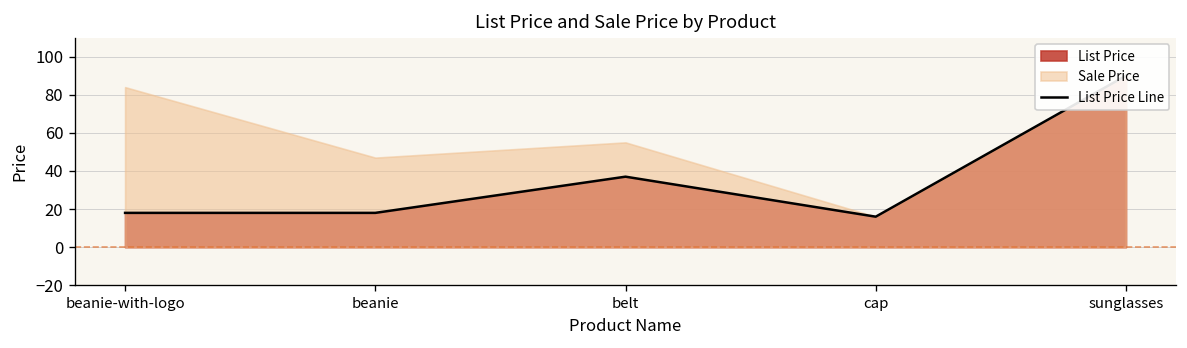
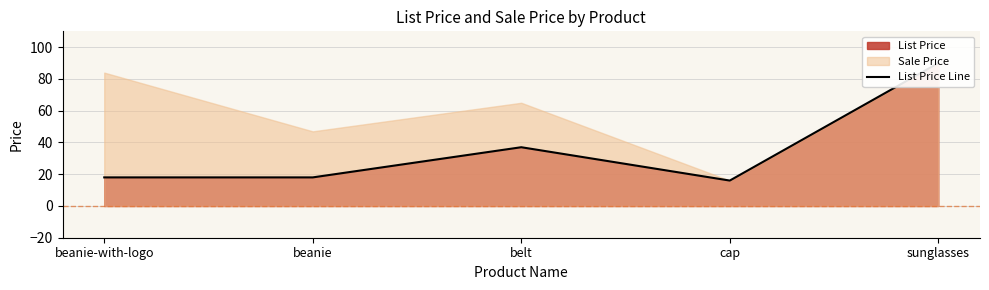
  {
    "List Price": {
      "beanie-with-logo": 18,
      "beanie": 18,
      "belt": 37
    },
    "Sale Price": {
      "beanie-with-logo": 84,
      "beanie": 47,
-     "belt": 55
+     "belt": 65
    }
  }
